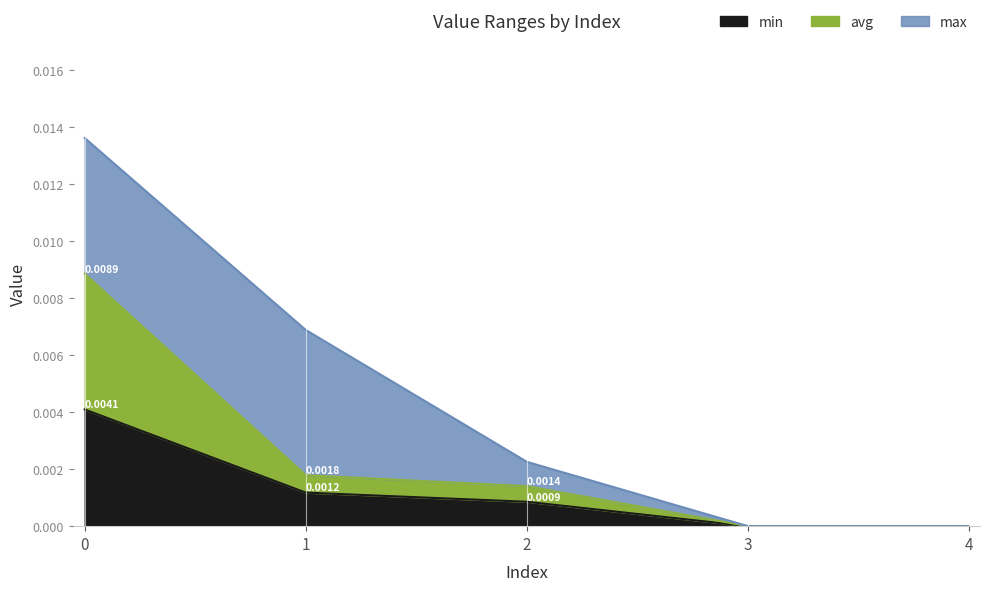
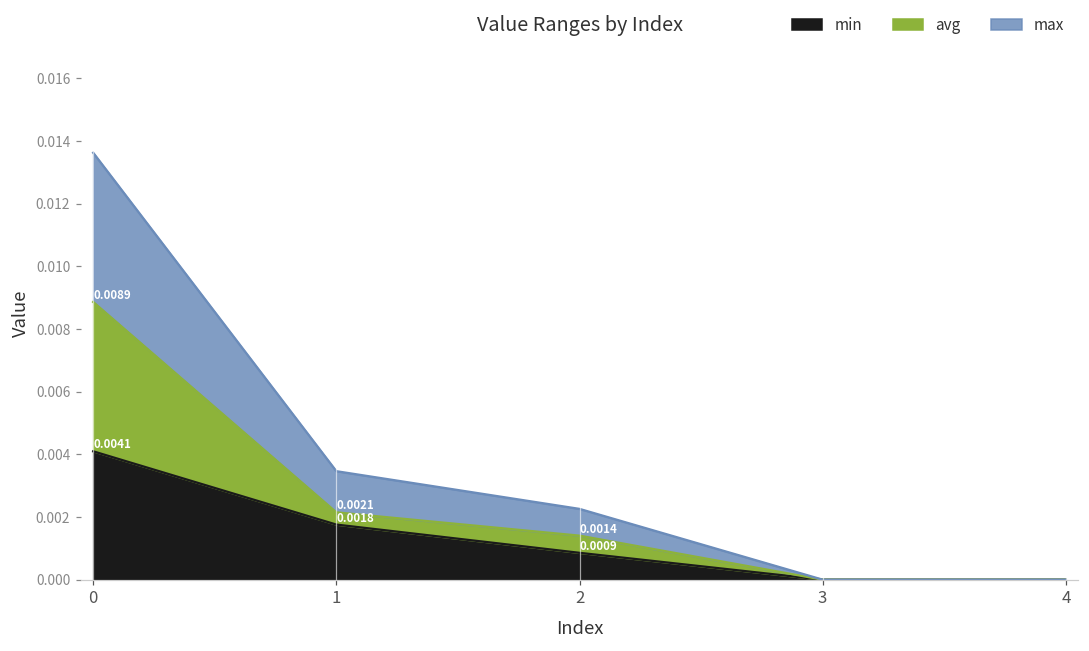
  {
    "min": {
      "0": 0.0041,
-     "1": 0.0012,
+     "1": 0.0018,
      "2": 0.0009
    },
    "avg": {
      "0": 0.0089,
-     "1": 0.0018,
+     "1": 0.0021,
      "2": 0.0014
    },
    "max": {
      "0": 0.0136,
-     "1": 0.0069,
+     "1": 0.0035,
      "2": 0.0023
    }
  }
